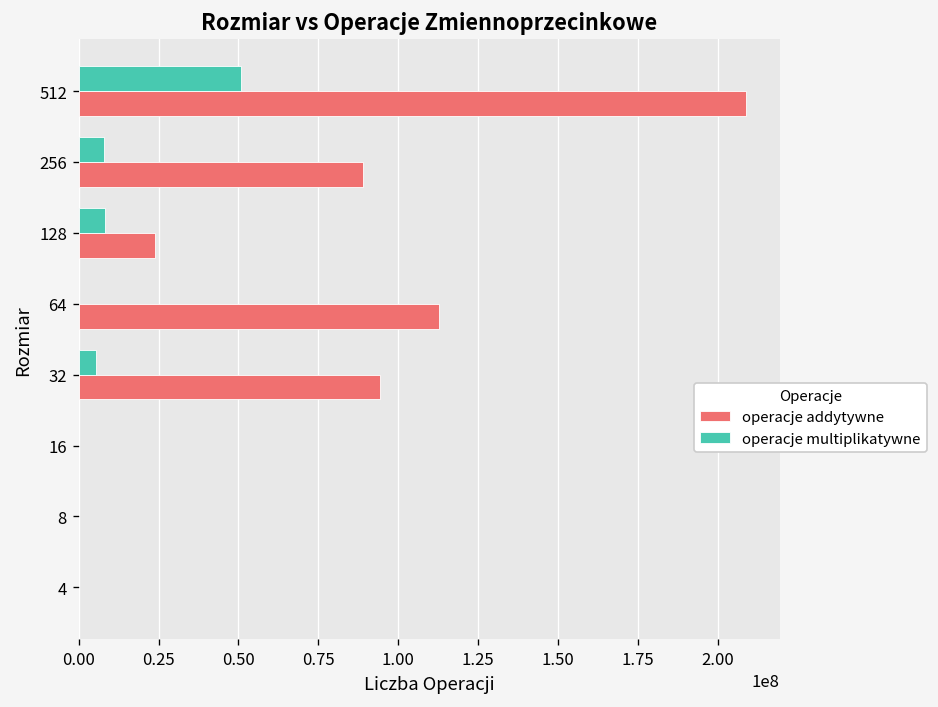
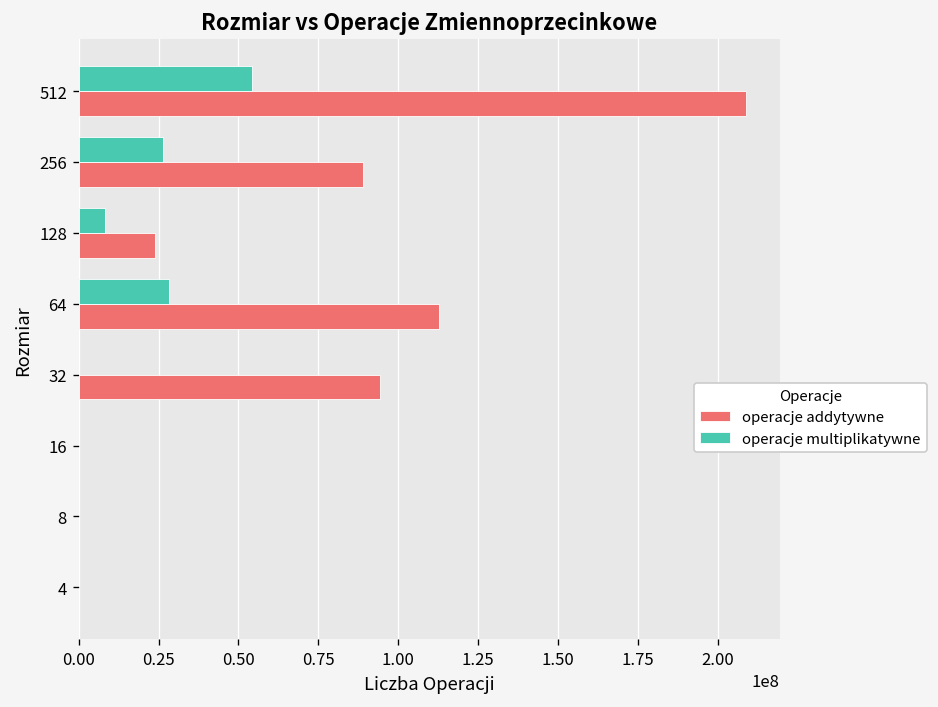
  {
    "operacje addytywne": {
      "512": 209000000,
      "256": 89000000,
      "128": 24000000,
      "64": 113000000,
      "32": 94000000
    },
    "operacje multiplikatywne": {
-     "512": 51000000,
-     "256": 8000000,
+     "512": 54000000,
+     "256": 26000000,
      "128": 8000000,
-     "64": 0,
-     "32": 5000000
+     "64": 28000000,
+     "32": 0
    }
  }
